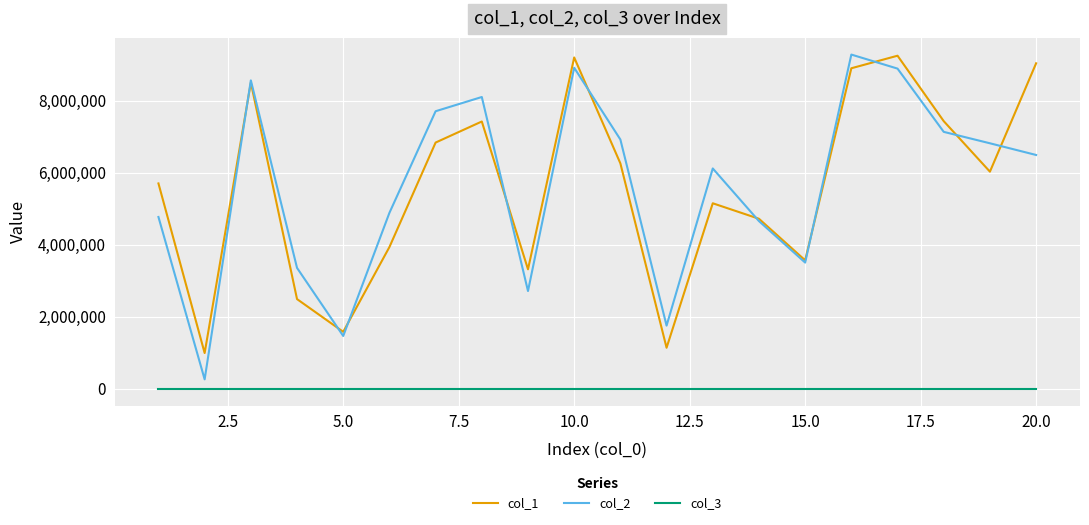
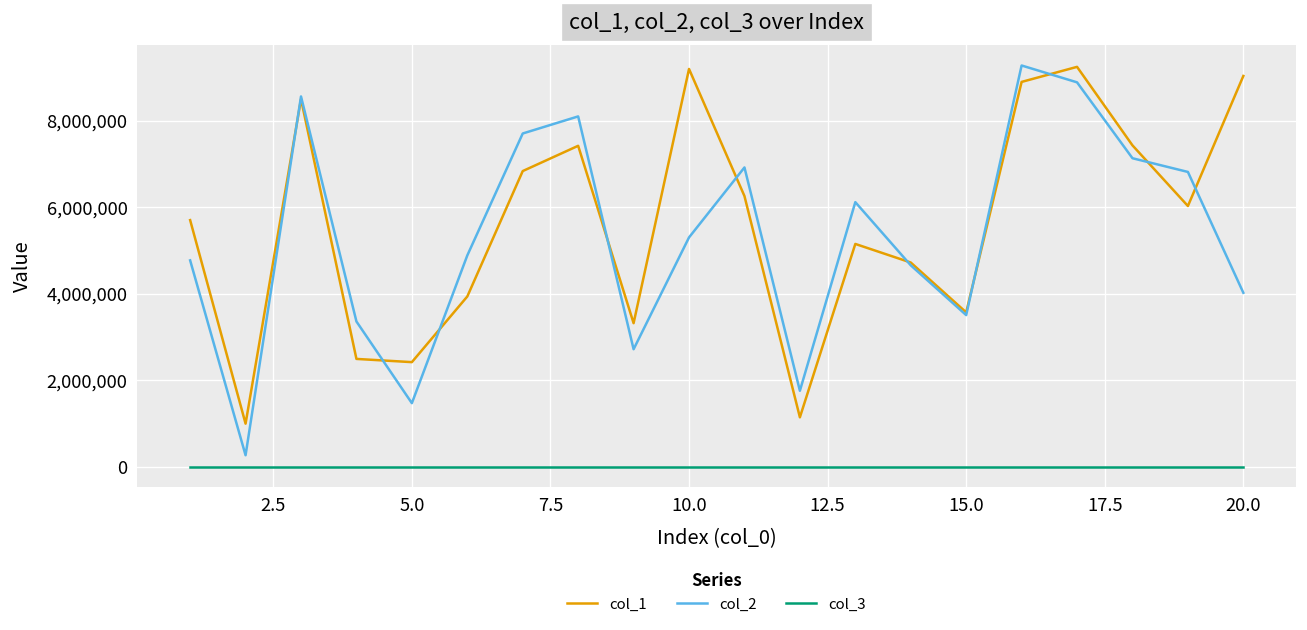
  {
    "col_1": {
-     "5.0": "1,600,000",
+     "5.0": "2,400,000",
      "10.0": "9,200,000",
      "20.0": "9,000,000"
    },
    "col_2": {
      "5.0": "1,500,000",
-     "10.0": "8,900,000",
-     "20.0": "6,500,000"
+     "10.0": "5,300,000",
+     "20.0": "4,000,000"
    },
    "col_3": {
      "5.0": "0",
      "10.0": "0",
      "15.0": "0",
      "20.0": "0"
    }
  }
